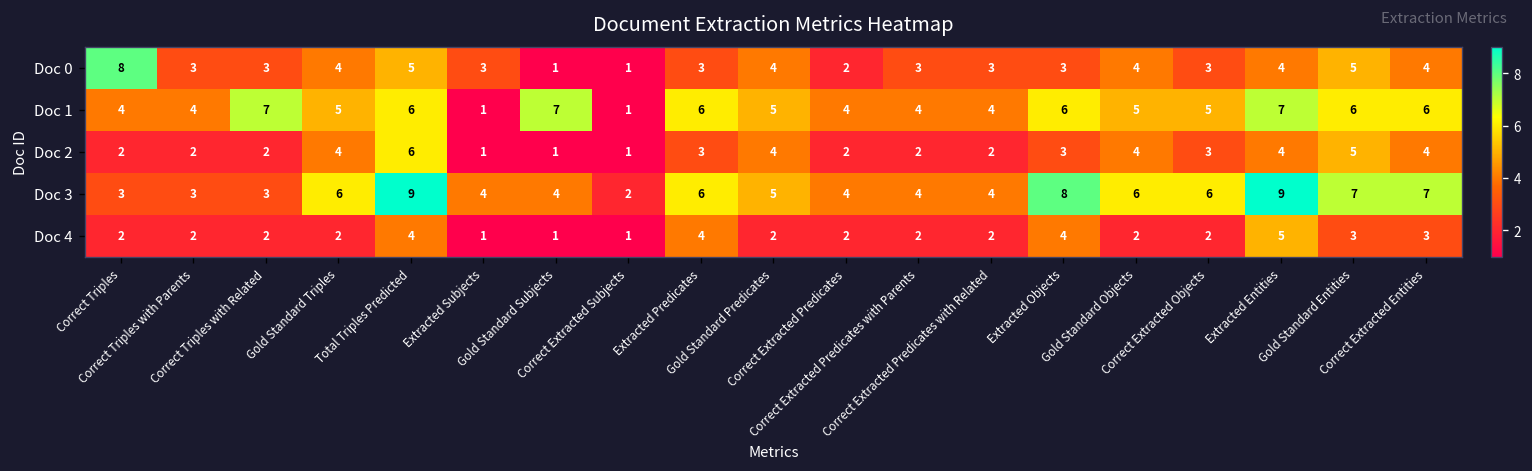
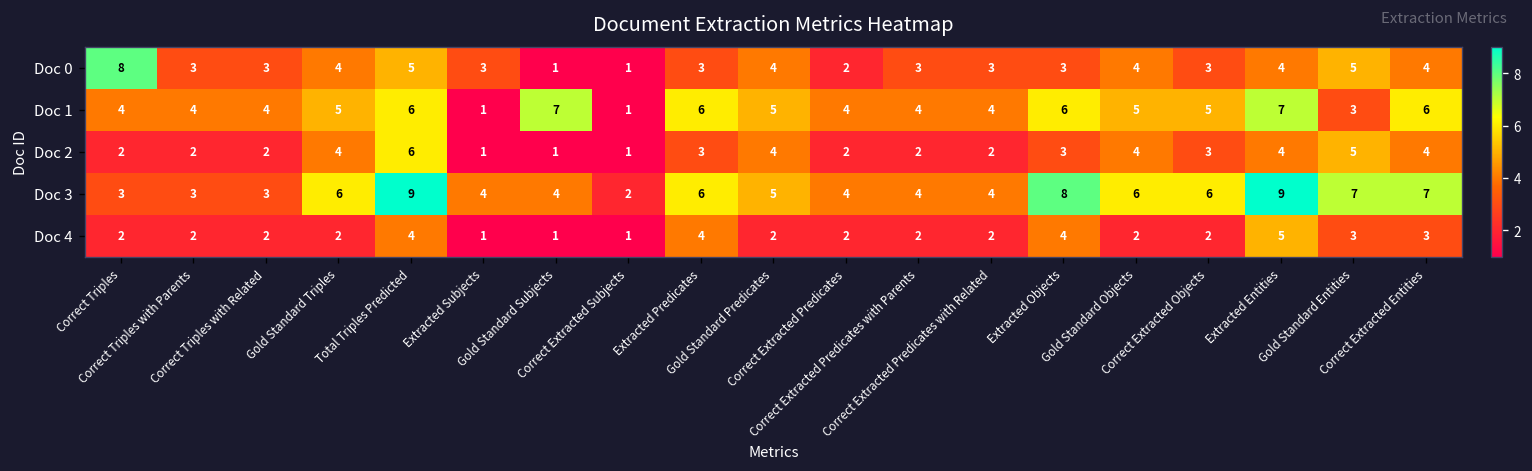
  {
    "Doc 0": {
      "Correct Triples": 8,
      "Correct Triples with Parents": 3,
      "Correct Triples with Related": 3,
      "Gold Standard Triples": 4,
      "Total Triples Predicted": 5,
      "Extracted Subjects": 3,
      "Gold Standard Subjects": 1,
      "Correct Extracted Subjects": 1,
      "Extracted Predicates": 3,
      "Gold Standard Predicates": 4,
      "Correct Extracted Predicates": 2,
      "Correct Extracted Predicates with Parents": 3,
      "Correct Extracted Predicates with Related": 3,
      "Extracted Objects": 3,
      "Gold Standard Objects": 4,
      "Correct Extracted Objects": 3,
      "Extracted Entities": 4,
      "Gold Standard Entities": 5,
      "Correct Extracted Entities": 4
    },
    "Doc 1": {
      "Correct Triples": 4,
      "Correct Triples with Parents": 4,
-     "Correct Triples with Related": 7,
+     "Correct Triples with Related": 4,
      "Gold Standard Triples": 5,
      "Total Triples Predicted": 6,
      "Extracted Subjects": 1,
      "Gold Standard Subjects": 7,
      "Correct Extracted Subjects": 1,
      "Extracted Predicates": 6,
      "Gold Standard Predicates": 5,
      "Correct Extracted Predicates": 4,
      "Correct Extracted Predicates with Parents": 4,
      "Correct Extracted Predicates with Related": 4,
      "Extracted Objects": 6,
      "Gold Standard Objects": 5,
      "Correct Extracted Objects": 5,
      "Extracted Entities": 7,
-     "Gold Standard Entities": 6,
+     "Gold Standard Entities": 3,
      "Correct Extracted Entities": 6
    },
    "Doc 2": {
      "Correct Triples": 2,
      "Correct Triples with Parents": 2,
      "Correct Triples with Related": 2,
      "Gold Standard Triples": 4,
      "Total Triples Predicted": 6,
      "Extracted Subjects": 1,
      "Gold Standard Subjects": 1,
      "Correct Extracted Subjects": 1,
      "Extracted Predicates": 3,
      "Gold Standard Predicates": 4,
      "Correct Extracted Predicates": 2,
      "Correct Extracted Predicates with Parents": 2,
      "Correct Extracted Predicates with Related": 2,
      "Extracted Objects": 3,
      "Gold Standard Objects": 4,
      "Correct Extracted Objects": 3,
      "Extracted Entities": 4,
      "Gold Standard Entities": 5,
      "Correct Extracted Entities": 4
    },
    "Doc 3": {
      "Correct Triples": 3,
      "Correct Triples with Parents": 3,
      "Correct Triples with Related": 3,
      "Gold Standard Triples": 6,
      "Total Triples Predicted": 9,
      "Extracted Subjects": 4,
      "Gold Standard Subjects": 4,
      "Correct Extracted Subjects": 2,
      "Extracted Predicates": 6,
      "Gold Standard Predicates": 5,
      "Correct Extracted Predicates": 4,
      "Correct Extracted Predicates with Parents": 4,
      "Correct Extracted Predicates with Related": 4,
      "Extracted Objects": 8,
      "Gold Standard Objects": 6,
      "Correct Extracted Objects": 6,
      "Extracted Entities": 9,
      "Gold Standard Entities": 7,
      "Correct Extracted Entities": 7
    },
    "Doc 4": {
      "Correct Triples": 2,
      "Correct Triples with Parents": 2,
      "Correct Triples with Related": 2,
      "Gold Standard Triples": 2,
      "Total Triples Predicted": 4,
      "Extracted Subjects": 1,
      "Gold Standard Subjects": 1,
      "Correct Extracted Subjects": 1,
      "Extracted Predicates": 4,
      "Gold Standard Predicates": 2,
      "Correct Extracted Predicates": 2,
      "Correct Extracted Predicates with Parents": 2,
      "Correct Extracted Predicates with Related": 2,
      "Extracted Objects": 4,
      "Gold Standard Objects": 2,
      "Correct Extracted Objects": 2,
      "Extracted Entities": 5,
      "Gold Standard Entities": 3,
      "Correct Extracted Entities": 3
    }
  }
